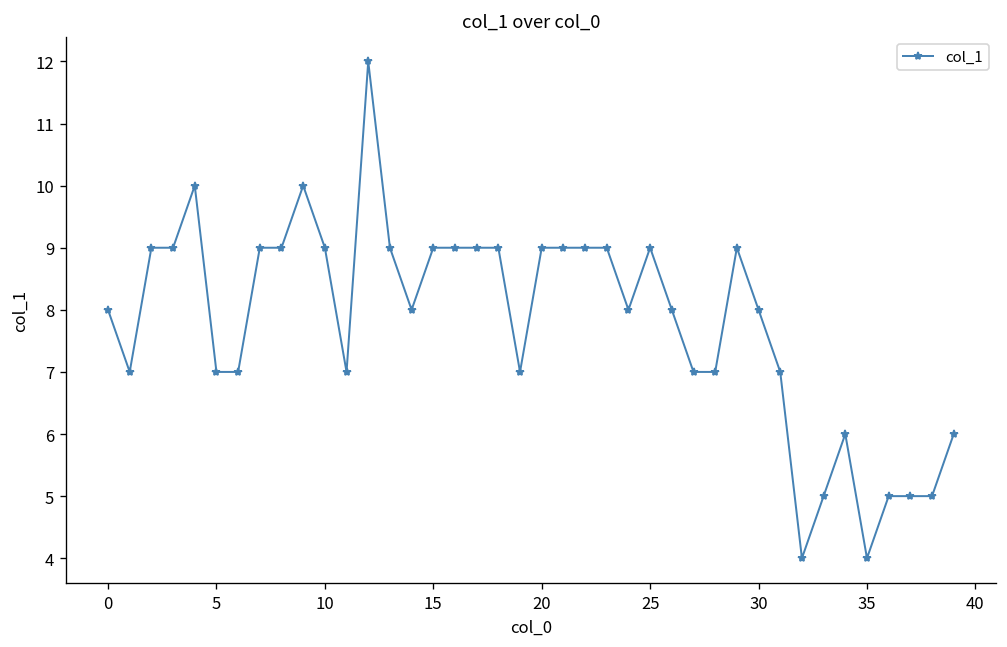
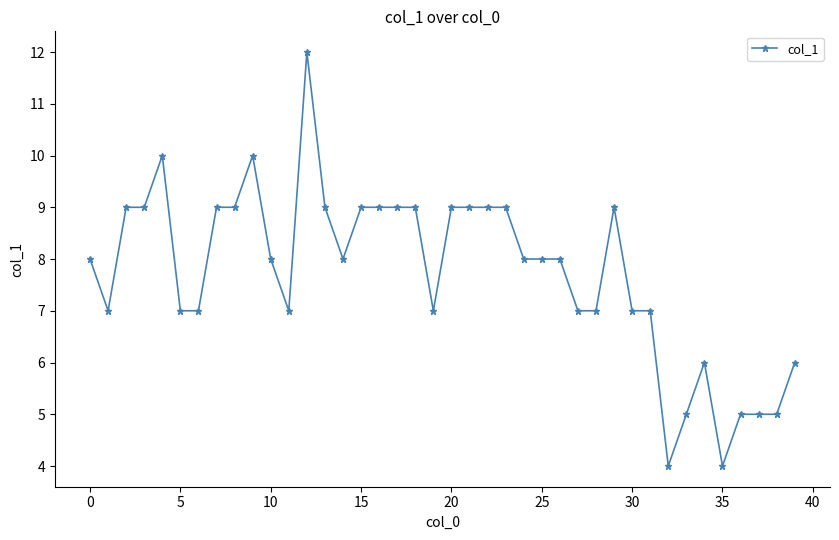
  {
    "0": 8,
    "5": 7,
-   "10": 9,
+   "10": 8,
    "15": 9,
    "20": 9,
-   "25": 9,
-   "30": 8,
+   "25": 8,
+   "30": 7,
    "35": 4
  }
